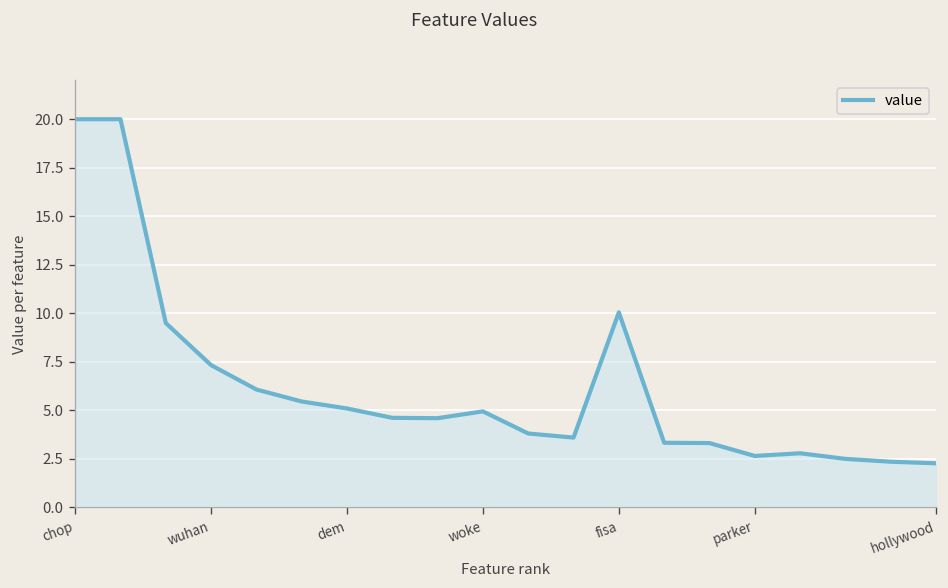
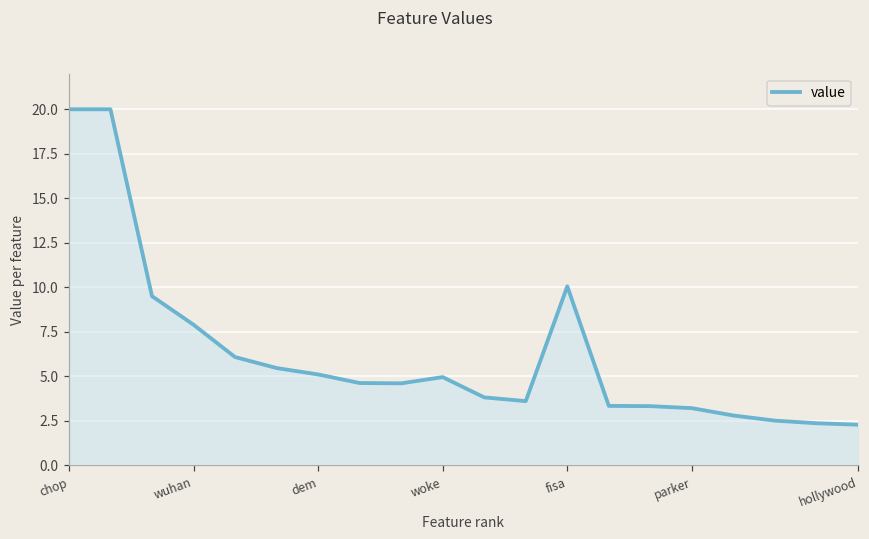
  {
    "chop": 20.0,
-   "wuhan": 7.3,
+   "wuhan": 7.9,
    "dem": 5.1,
    "woke": 5.0,
    "fisa": 10.1,
-   "parker": 2.7,
+   "parker": 3.2,
    "hollywood": 2.3
  }
